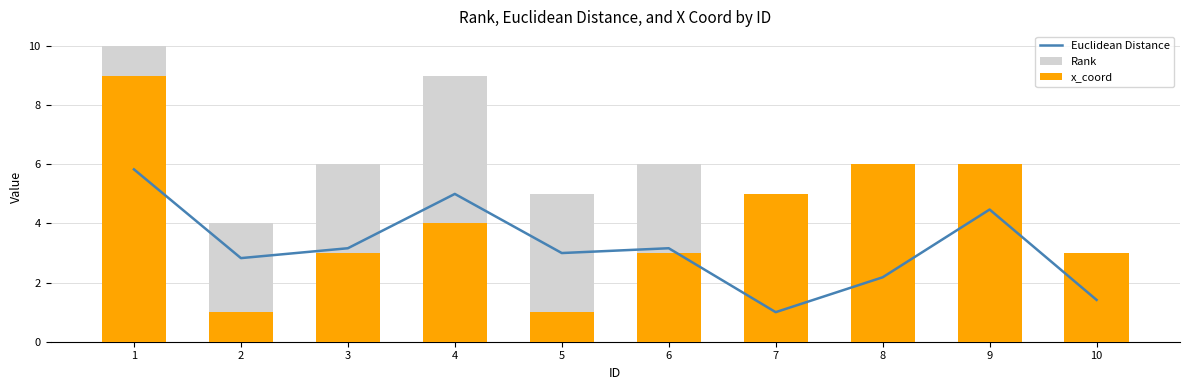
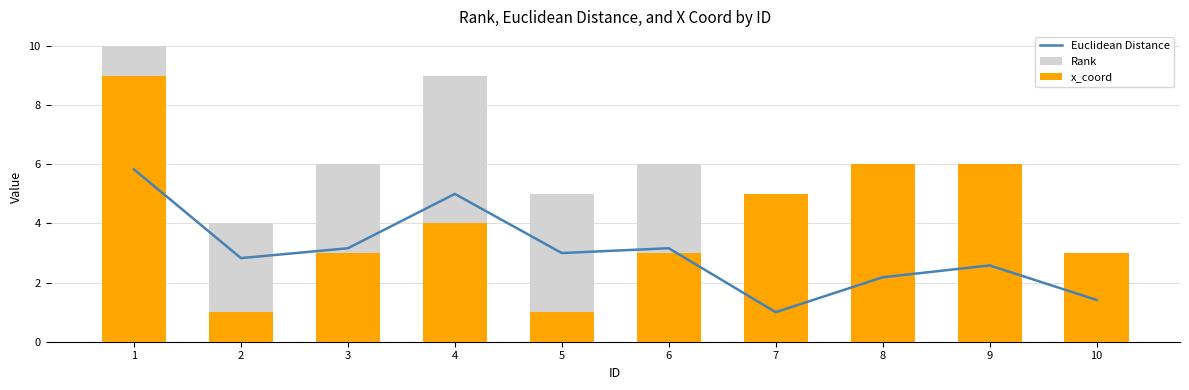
  {
    "Rank": {
      "1": 10.0,
      "2": 4.0,
      "3": 6.0,
      "4": 9.0,
      "5": 5.0,
      "6": 6.0
    },
    "Euclidean Distance": {
      "1": 5.8,
      "2": 2.8,
      "3": 3.2,
      "4": 5.0,
      "5": 3.0,
      "6": 3.2,
      "7": 1.0,
      "8": 2.2,
-     "9": 4.5,
+     "9": 2.6,
      "10": 1.4
    },
    "x_coord": {
      "7": 5.0,
      "8": 6.0,
      "9": 6.0,
      "10": 3.0
    }
  }
